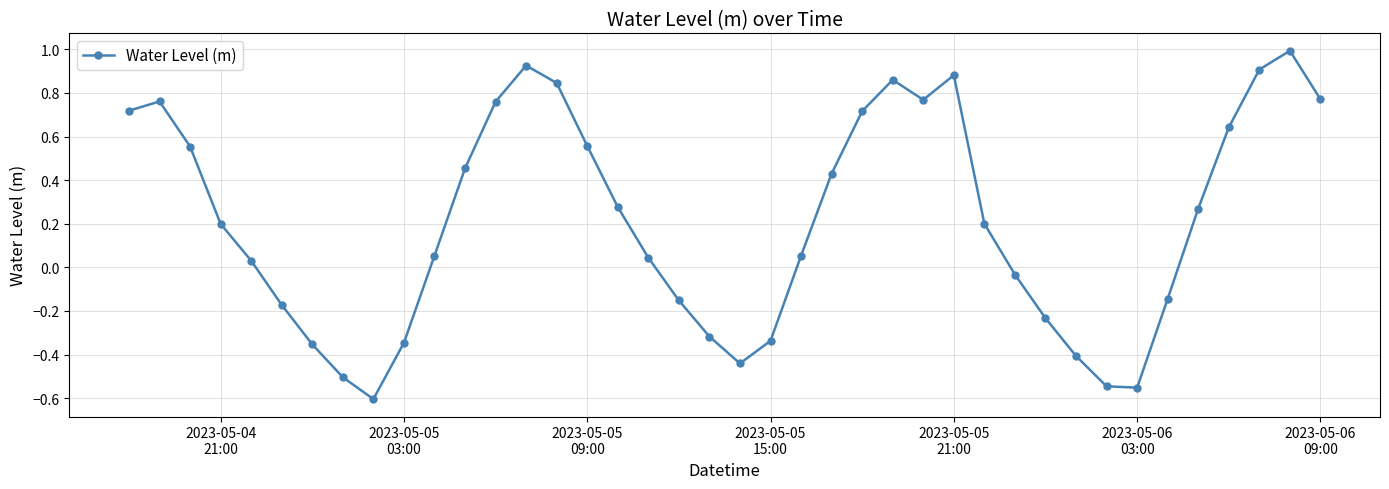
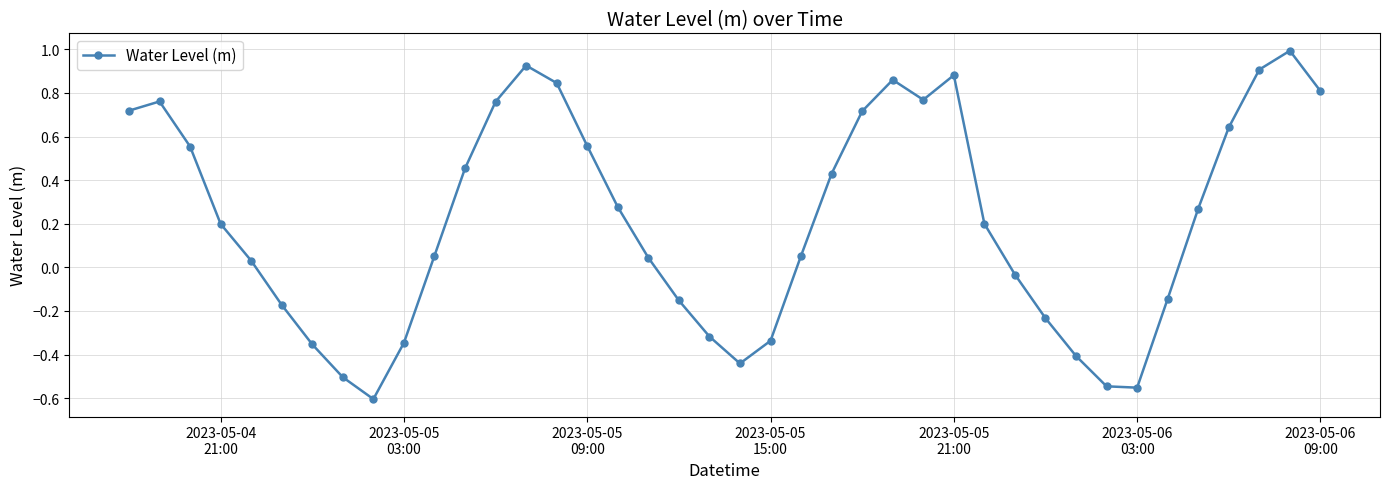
  {
    "2023-05-04 21:00": 0.20,
    "2023-05-05 03:00": -0.35,
    "2023-05-05 09:00": 0.56,
    "2023-05-05 15:00": -0.34,
    "2023-05-05 21:00": 0.88,
    "2023-05-06 03:00": -0.55,
-   "2023-05-06 09:00": 0.77
+   "2023-05-06 09:00": 0.81
  }
